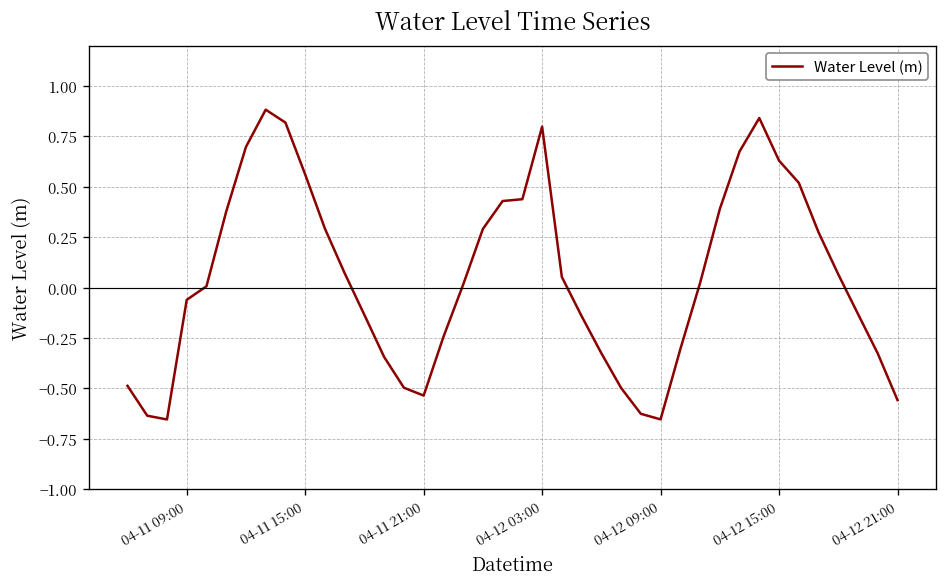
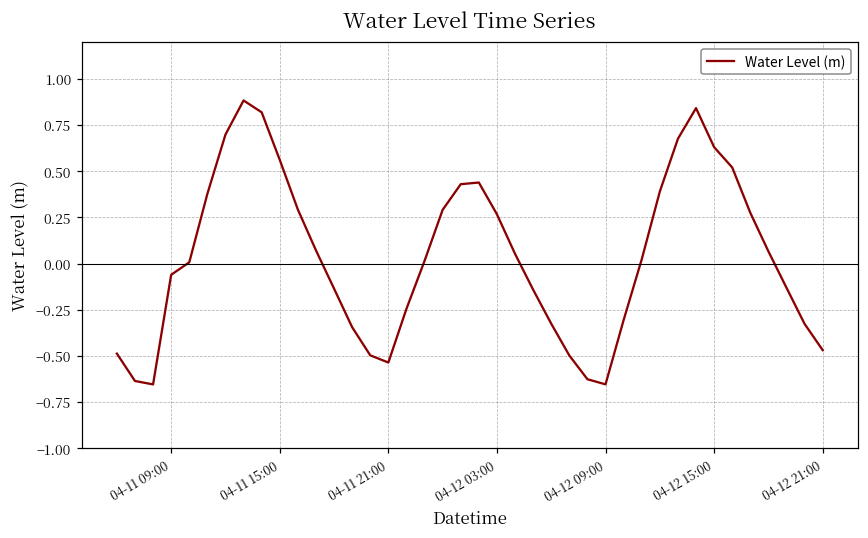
  {
    "04-11 09:00": -0.06,
    "04-11 15:00": 0.56,
    "04-11 21:00": -0.54,
-   "04-12 03:00": 0.80,
+   "04-12 03:00": 0.27,
    "04-12 09:00": -0.65,
    "04-12 15:00": 0.63,
-   "04-12 21:00": -0.56
+   "04-12 21:00": -0.47
  }
